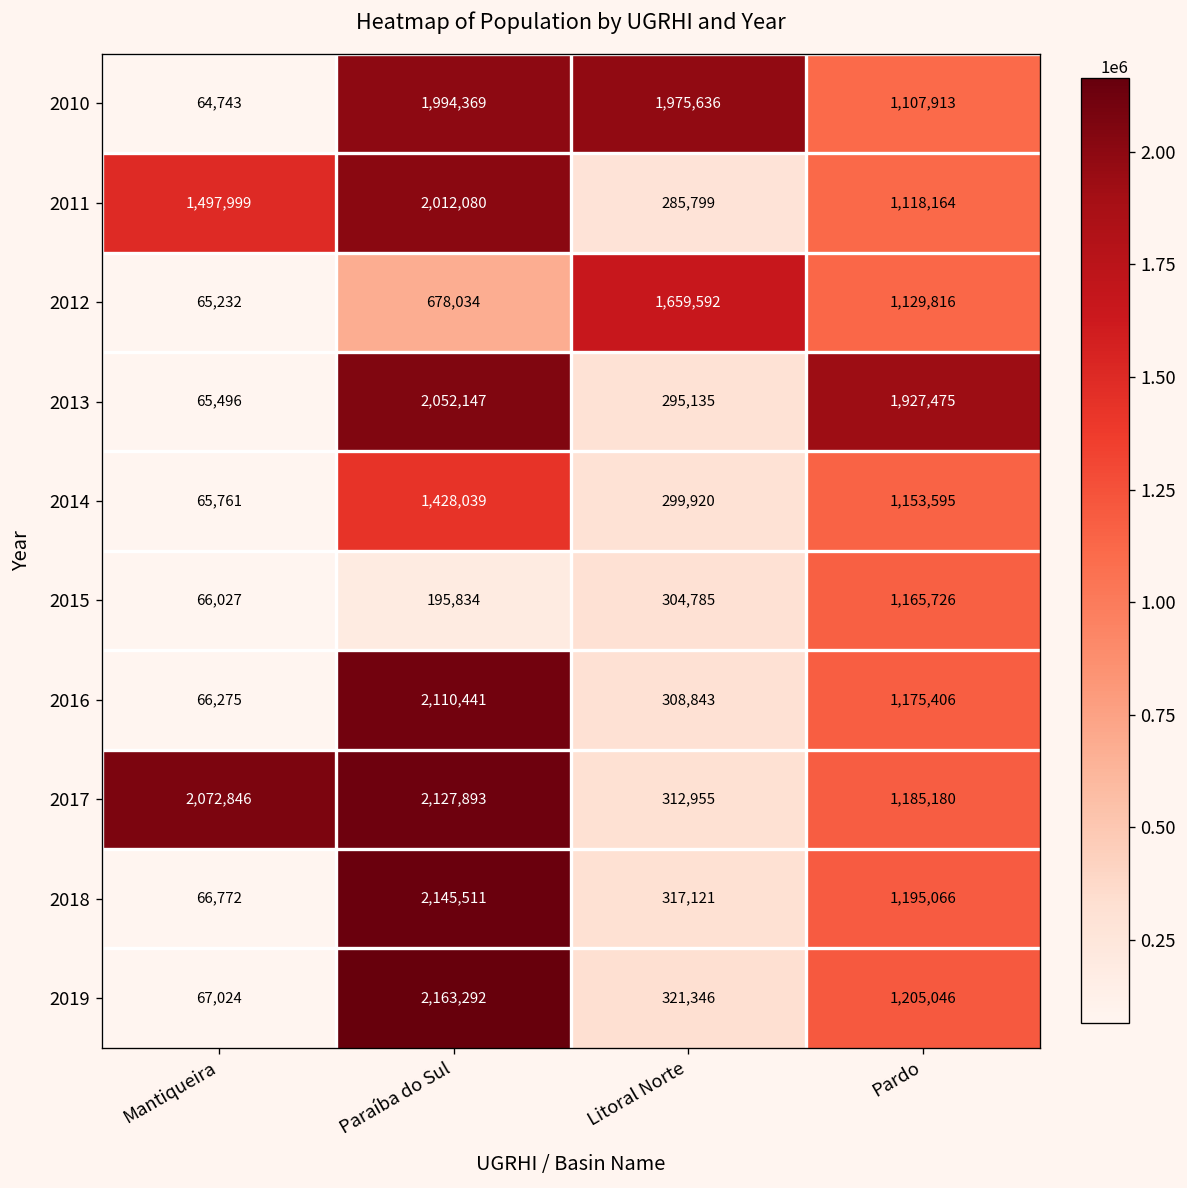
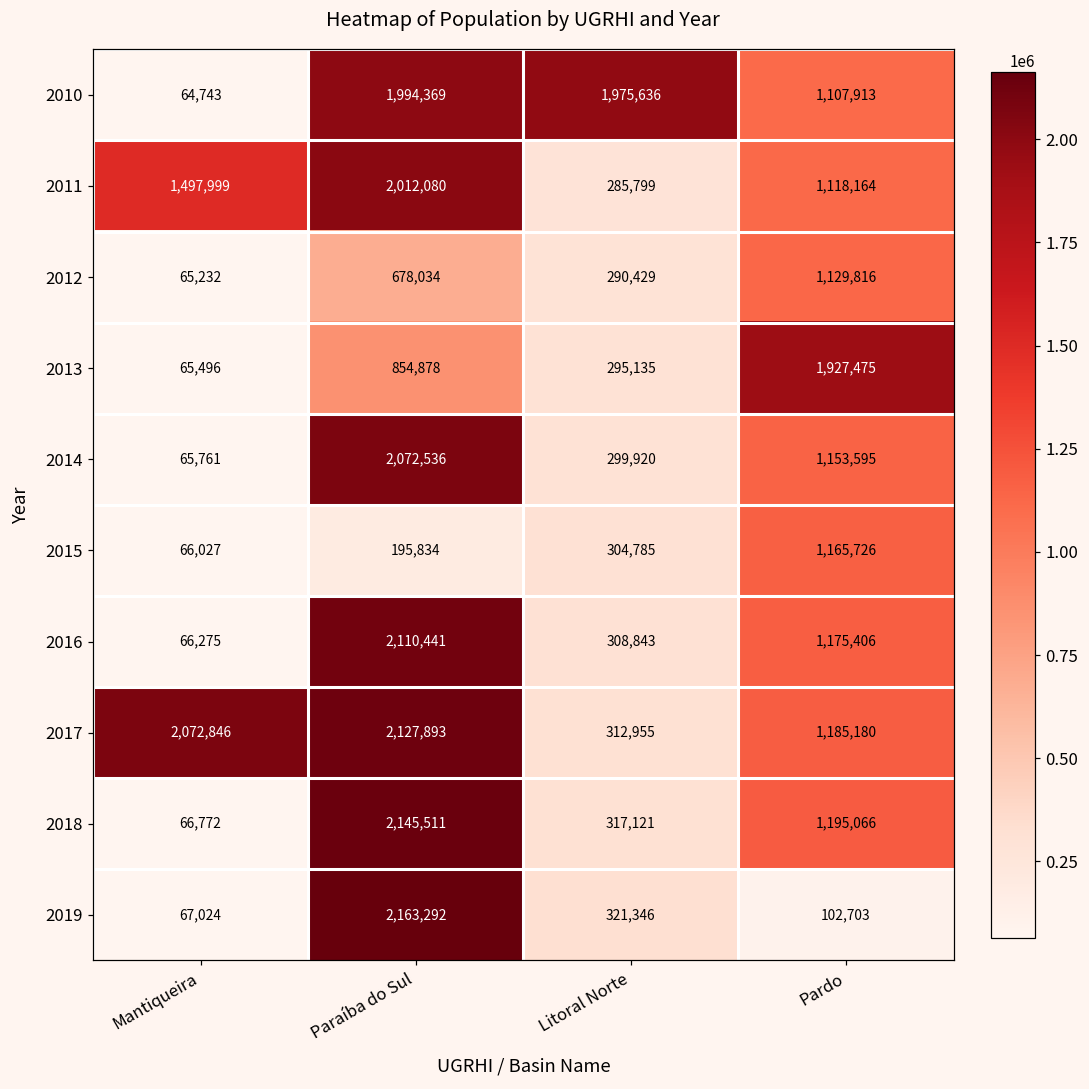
  {
    "2010": {
      "Mantiqueira": "64,743",
      "Paraíba do Sul": "1,994,369",
      "Litoral Norte": "1,975,636",
      "Pardo": "1,107,913"
    },
    "2011": {
      "Mantiqueira": "1,497,999",
      "Paraíba do Sul": "2,012,080",
      "Litoral Norte": "285,799",
      "Pardo": "1,118,164"
    },
    "2012": {
      "Mantiqueira": "65,232",
      "Paraíba do Sul": "678,034",
-     "Litoral Norte": "1,659,592",
+     "Litoral Norte": "290,429",
      "Pardo": "1,129,816"
    },
    "2013": {
      "Mantiqueira": "65,496",
-     "Paraíba do Sul": "2,052,147",
+     "Paraíba do Sul": "854,878",
      "Litoral Norte": "295,135",
      "Pardo": "1,927,475"
    },
    "2014": {
      "Mantiqueira": "65,761",
-     "Paraíba do Sul": "1,428,039",
+     "Paraíba do Sul": "2,072,536",
      "Litoral Norte": "299,920",
      "Pardo": "1,153,595"
    },
    "2015": {
      "Mantiqueira": "66,027",
      "Paraíba do Sul": "195,834",
      "Litoral Norte": "304,785",
      "Pardo": "1,165,726"
    },
    "2016": {
      "Mantiqueira": "66,275",
      "Paraíba do Sul": "2,110,441",
      "Litoral Norte": "308,843",
      "Pardo": "1,175,406"
    },
    "2017": {
      "Mantiqueira": "2,072,846",
      "Paraíba do Sul": "2,127,893",
      "Litoral Norte": "312,955",
      "Pardo": "1,185,180"
    },
    "2018": {
      "Mantiqueira": "66,772",
      "Paraíba do Sul": "2,145,511",
      "Litoral Norte": "317,121",
      "Pardo": "1,195,066"
    },
    "2019": {
      "Mantiqueira": "67,024",
      "Paraíba do Sul": "2,163,292",
      "Litoral Norte": "321,346",
-     "Pardo": "1,205,046"
+     "Pardo": "102,703"
    }
  }
